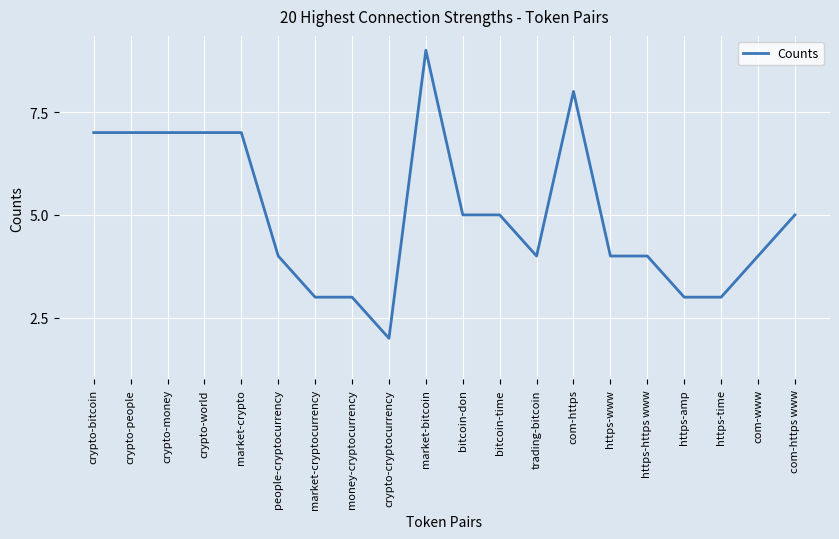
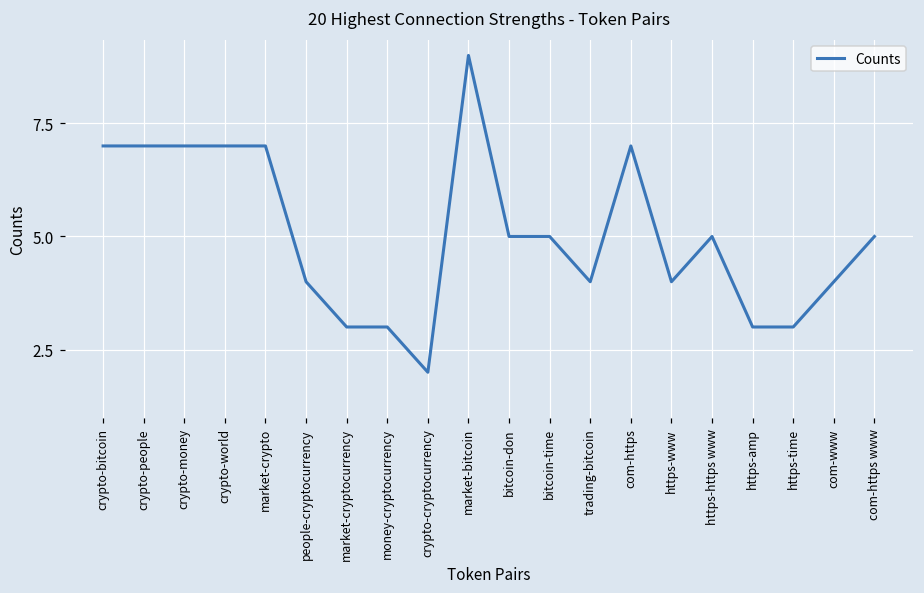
  {
    "crypto-bitcoin": 7,
    "crypto-people": 7,
    "crypto-money": 7,
    "crypto-world": 7,
    "market-crypto": 7,
    "people-cryptocurrency": 4,
    "market-cryptocurrency": 3,
    "money-cryptocurrency": 3,
    "crypto-cryptocurrency": 2,
    "market-bitcoin": 9,
    "bitcoin-don": 5,
    "bitcoin-time": 5,
    "trading-bitcoin": 4,
-   "com-https": 8,
+   "com-https": 7,
    "https-www": 4,
-   "https-https www": 4,
+   "https-https www": 5,
    "https-amp": 3,
    "https-time": 3,
    "com-www": 4,
    "com-https www": 5
  }
